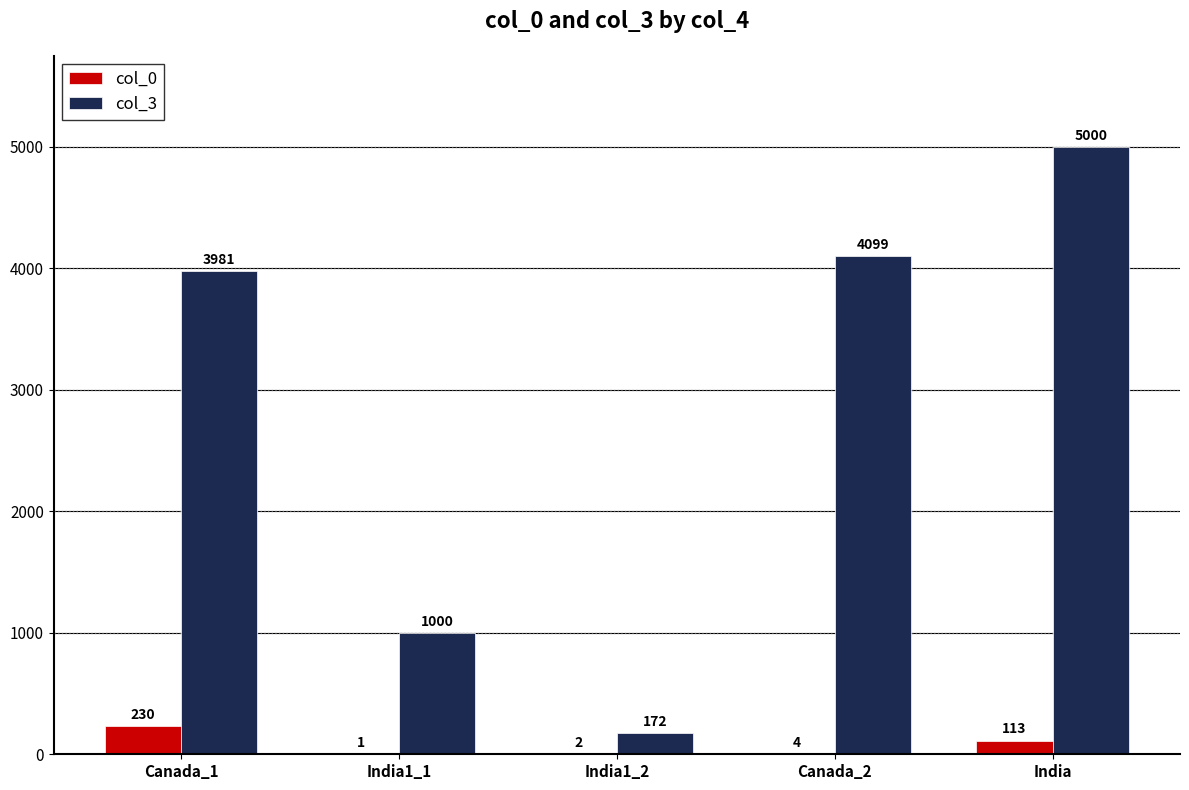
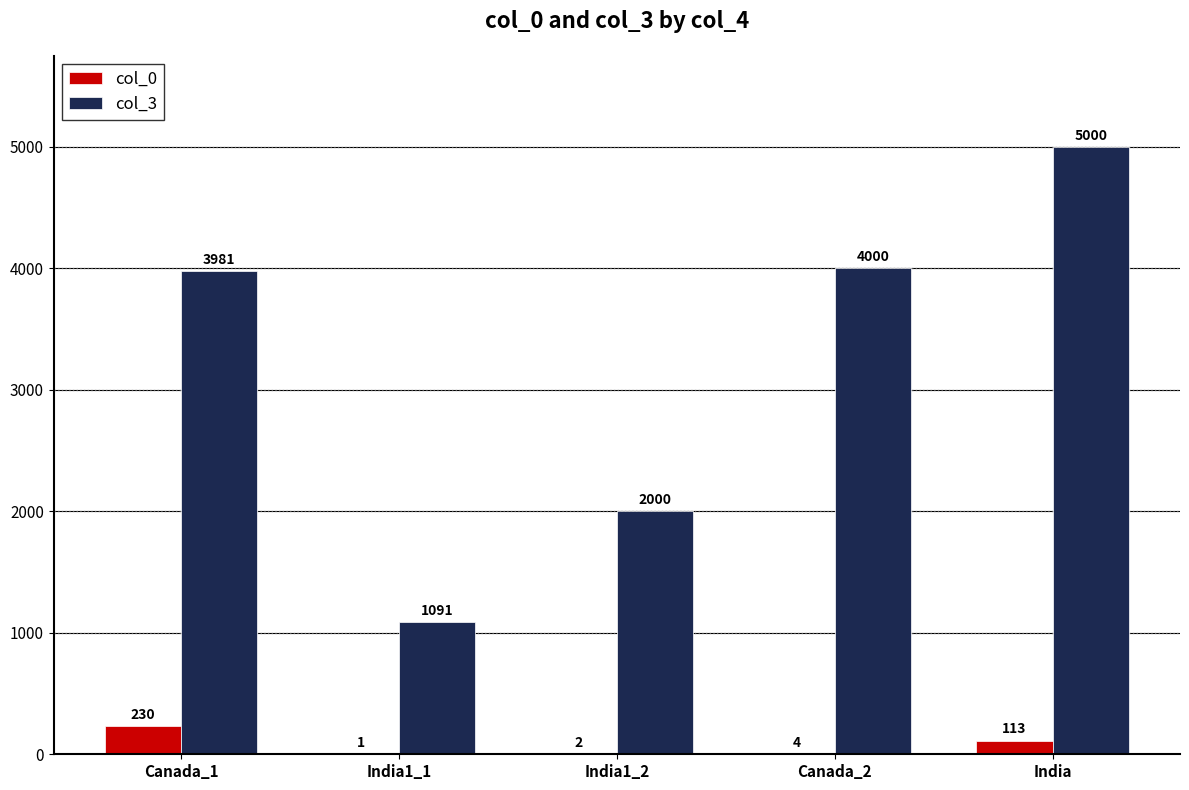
  {
    "col_0": {
      "Canada_1": 230,
      "India1_1": 1,
      "India1_2": 2,
      "Canada_2": 4,
      "India": 113
    },
    "col_3": {
      "Canada_1": 3981,
-     "India1_1": 1000,
-     "India1_2": 172,
-     "Canada_2": 4099,
+     "India1_1": 1091,
+     "India1_2": 2000,
+     "Canada_2": 4000,
      "India": 5000
    }
  }
